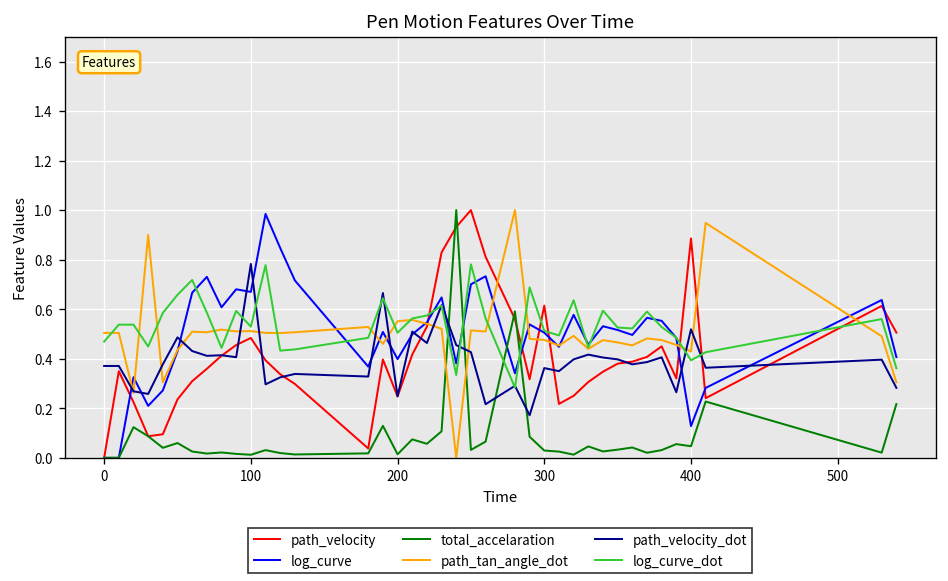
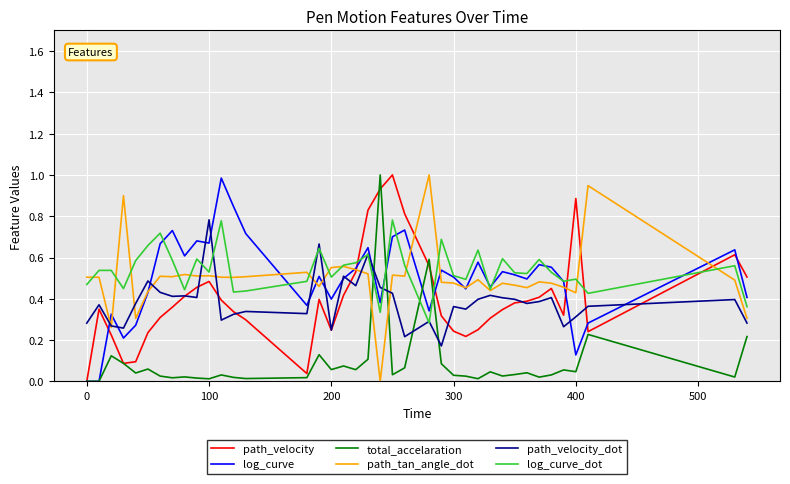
  {
    "path_velocity": {
      "100": 0.48,
-     "300": 0.61,
+     "300": 0.24,
      "400": 0.89
    },
    "log_curve": {
      "100": 0.67,
      "200": 0.40,
      "400": 0.13
    },
    "total_accelaration": {
      "100": 0.01,
-     "200": 0.01,
+     "200": 0.06,
      "300": 0.03,
      "400": 0.05
    },
    "path_tan_angle_dot": {
      "0": 0.50,
      "100": 0.51,
      "200": 0.55,
      "300": 0.48,
      "400": 0.43
    },
    "path_velocity_dot": {
-     "0": 0.37,
+     "0": 0.28,
      "100": 0.78,
      "300": 0.36,
-     "400": 0.52
+     "400": 0.31
    },
    "log_curve_dot": {
      "0": 0.47,
      "100": 0.53,
      "200": 0.51,
-     "400": 0.39
+     "400": 0.50
    }
  }
